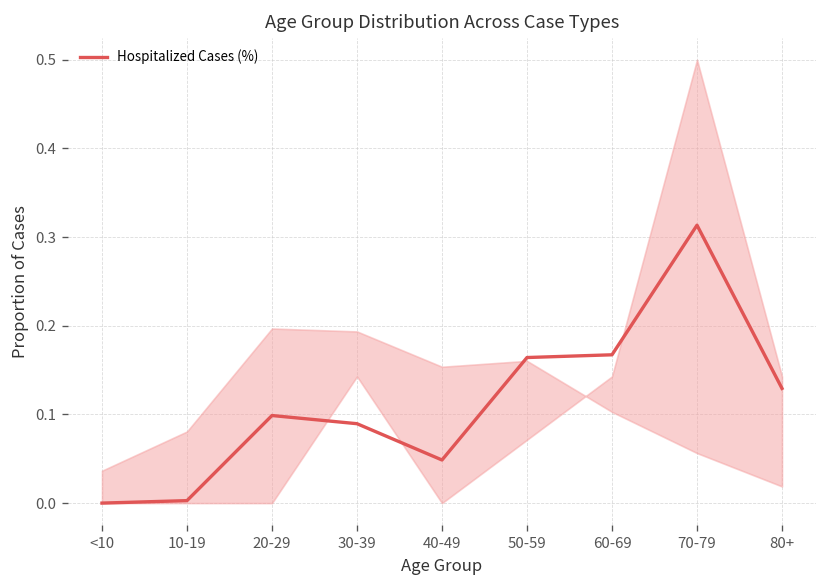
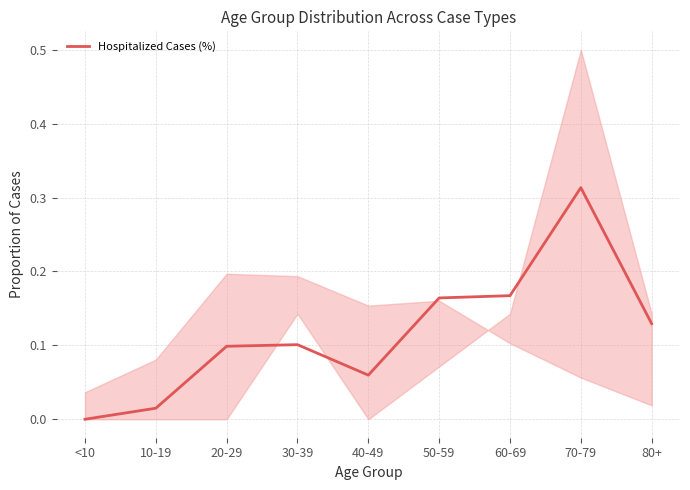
  {
    "Hospitalized Cases (%)": {
      "<10": 0.00,
-     "10-19": 0.00,
+     "10-19": 0.01,
      "20-29": 0.10,
-     "30-39": 0.09,
-     "40-49": 0.05,
+     "30-39": 0.10,
+     "40-49": 0.06,
      "50-59": 0.16,
      "60-69": 0.17,
      "70-79": 0.31,
      "80+": 0.13
    }
  }
